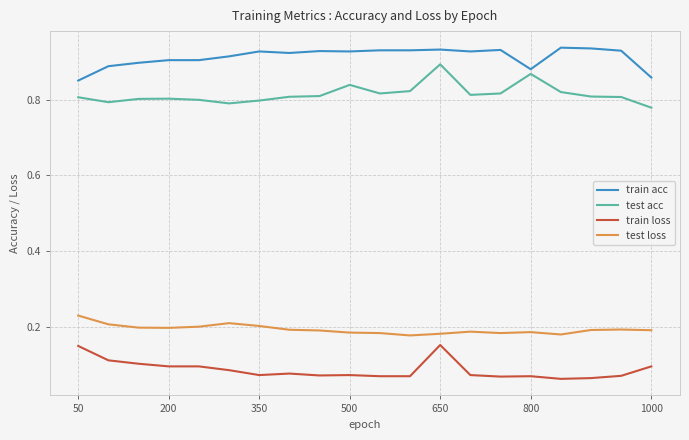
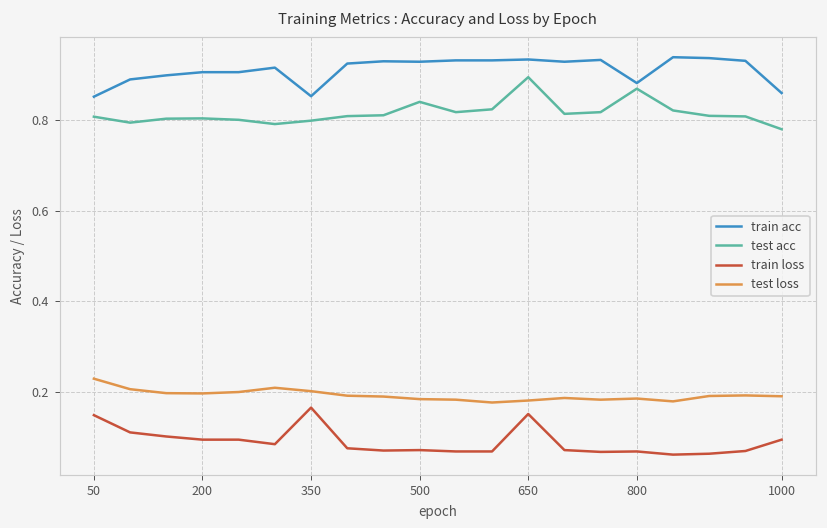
  {
    "train acc": {
      "50": 0.85,
      "200": 0.91,
-     "350": 0.93,
+     "350": 0.85,
      "500": 0.93,
      "650": 0.93,
      "800": 0.88,
      "1000": 0.86
    },
    "test acc": {
      "50": 0.81,
      "200": 0.80,
      "350": 0.80,
      "500": 0.84,
      "650": 0.89,
      "800": 0.87,
      "1000": 0.78
    },
    "train loss": {
      "50": 0.15,
      "200": 0.09,
-     "350": 0.07,
+     "350": 0.17,
      "500": 0.07,
      "650": 0.15,
      "800": 0.07,
      "1000": 0.09
    },
    "test loss": {
      "50": 0.23,
      "200": 0.20,
      "350": 0.20,
      "500": 0.18,
      "650": 0.18,
      "800": 0.19,
      "1000": 0.19
    }
  }
